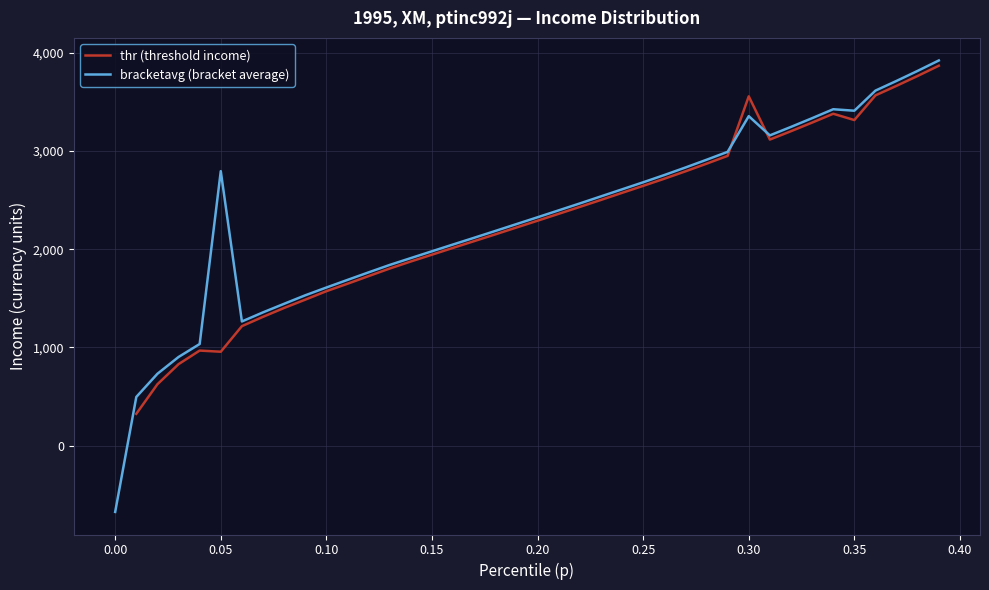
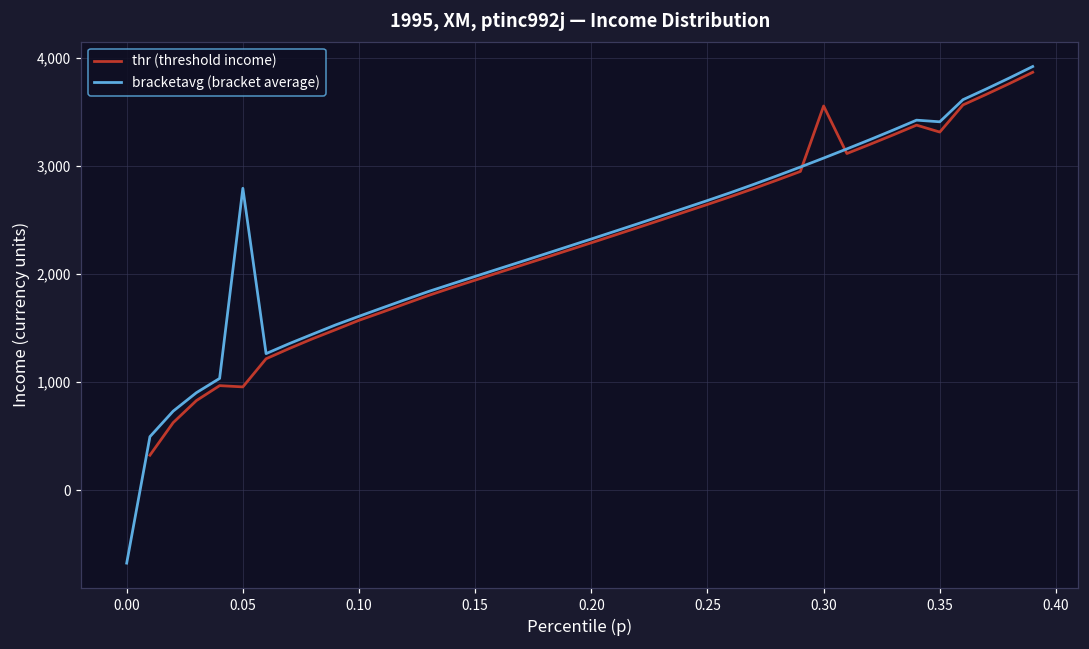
  {
    "thr (threshold income)": {
      "0.05": "1,000",
      "0.10": "1,600",
      "0.15": "1,900",
      "0.20": "2,300",
      "0.25": "2,600",
      "0.30": "3,600",
      "0.35": "3,300"
    },
    "bracketavg (bracket average)": {
      "0.00": "-700",
      "0.05": "2,800",
      "0.10": "1,600",
      "0.15": "2,000",
      "0.20": "2,300",
      "0.25": "2,700",
-     "0.30": "3,400",
+     "0.30": "3,100",
      "0.35": "3,400"
    }
  }
